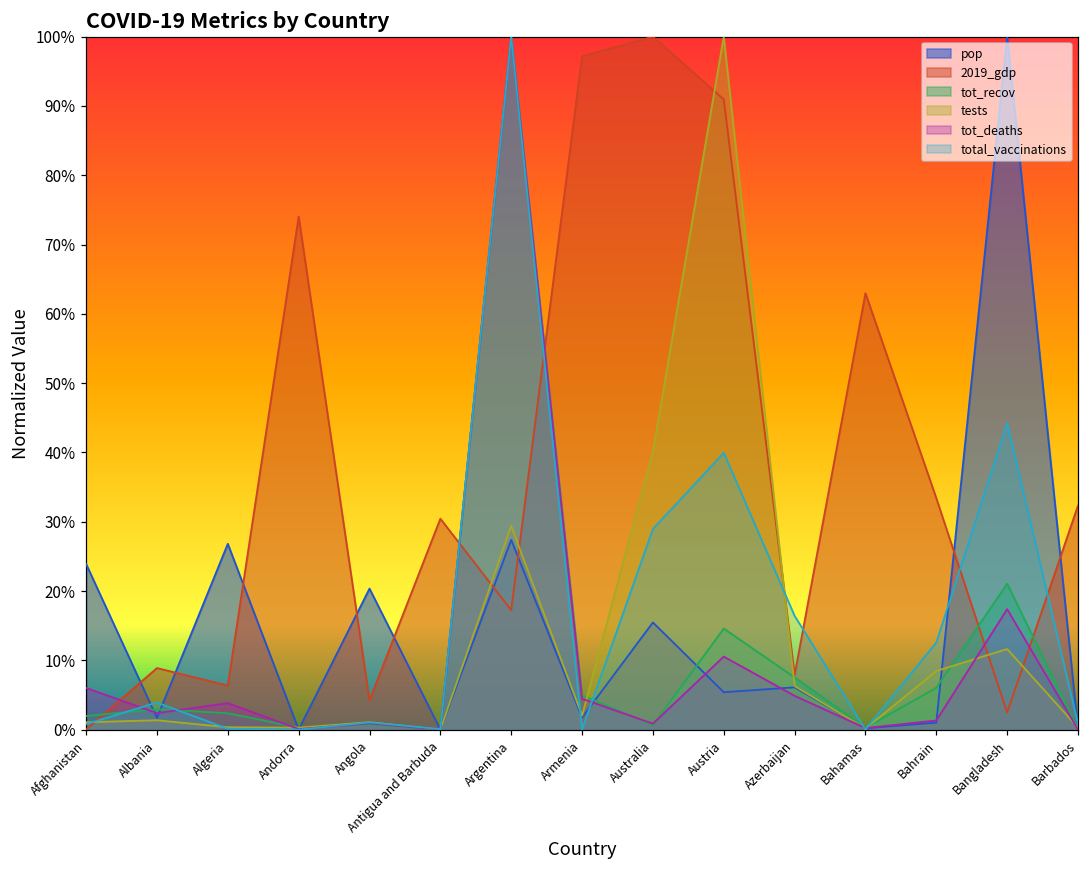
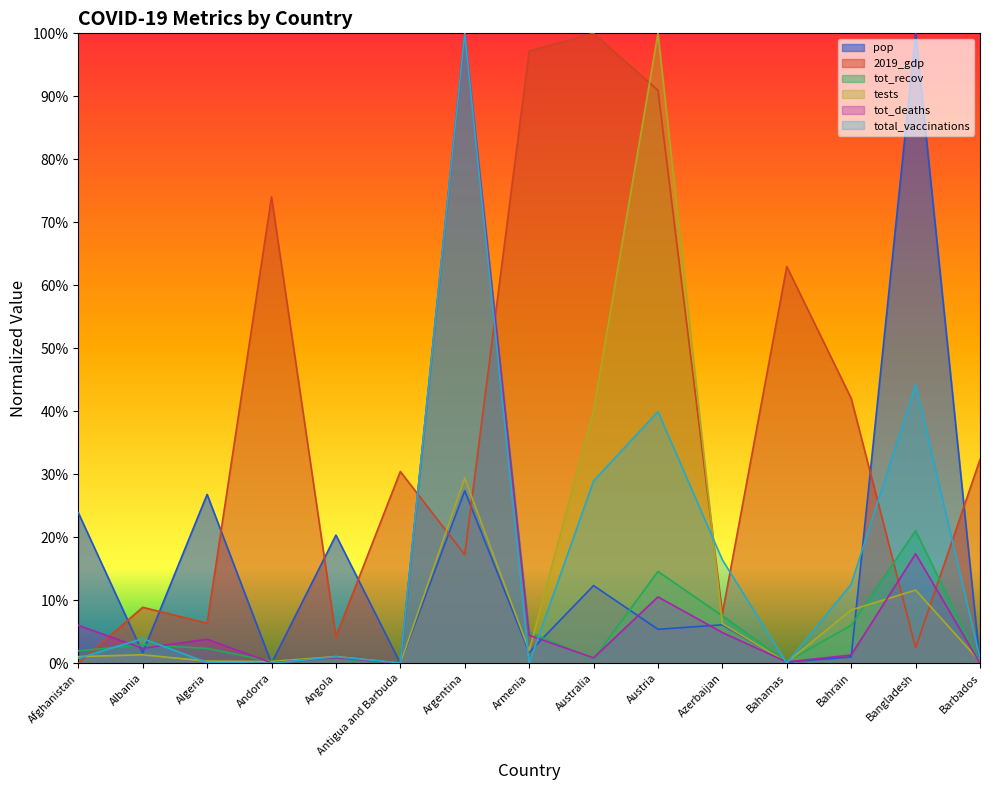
  {
    "pop": {
      "Afghanistan": "24%",
      "Algeria": "27%",
      "Angola": "20%",
      "Argentina": "27%",
-     "Australia": "15%",
+     "Australia": "12%",
      "Austria": "5%",
      "Bangladesh": "100%"
    },
    "2019_gdp": {
      "Afghanistan": "0%",
      "Albania": "9%",
      "Algeria": "6%",
      "Andorra": "74%",
      "Angola": "4%",
      "Antigua and Barbuda": "30%",
      "Argentina": "17%",
      "Armenia": "97%",
      "Australia": "100%",
      "Austria": "91%",
      "Bahamas": "63%",
-     "Bahrain": "33%",
+     "Bahrain": "42%",
      "Bangladesh": "2%",
      "Barbados": "32%"
    },
    "tests": {
      "Argentina": "29%",
      "Australia": "40%",
      "Austria": "100%",
      "Bahrain": "8%",
      "Bangladesh": "12%"
    },
    "tot_deaths": {
      "Afghanistan": "6%",
      "Albania": "2%",
      "Algeria": "4%",
      "Armenia": "4%",
      "Austria": "11%",
      "Azerbaijan": "5%",
      "Bangladesh": "17%"
    }
  }
